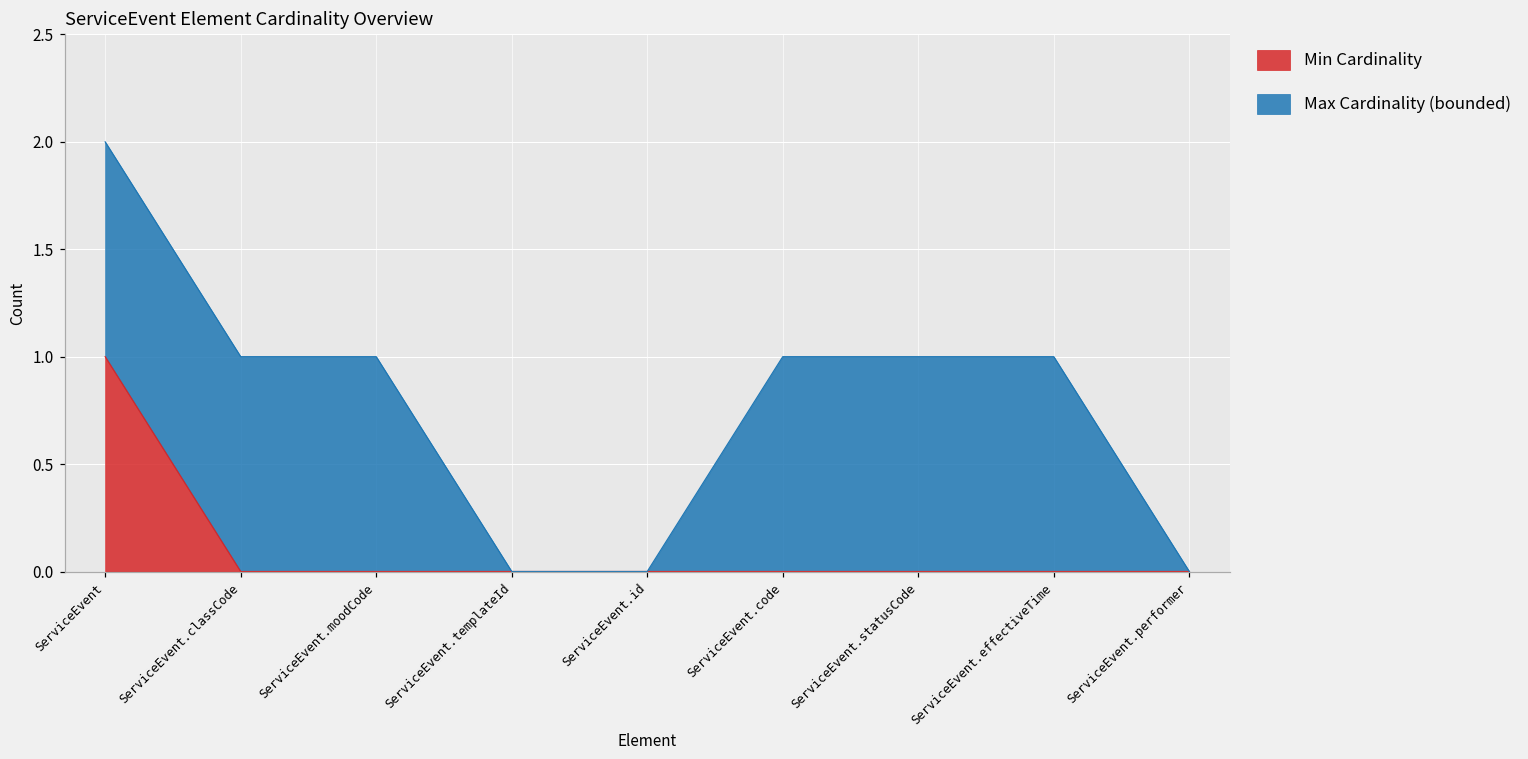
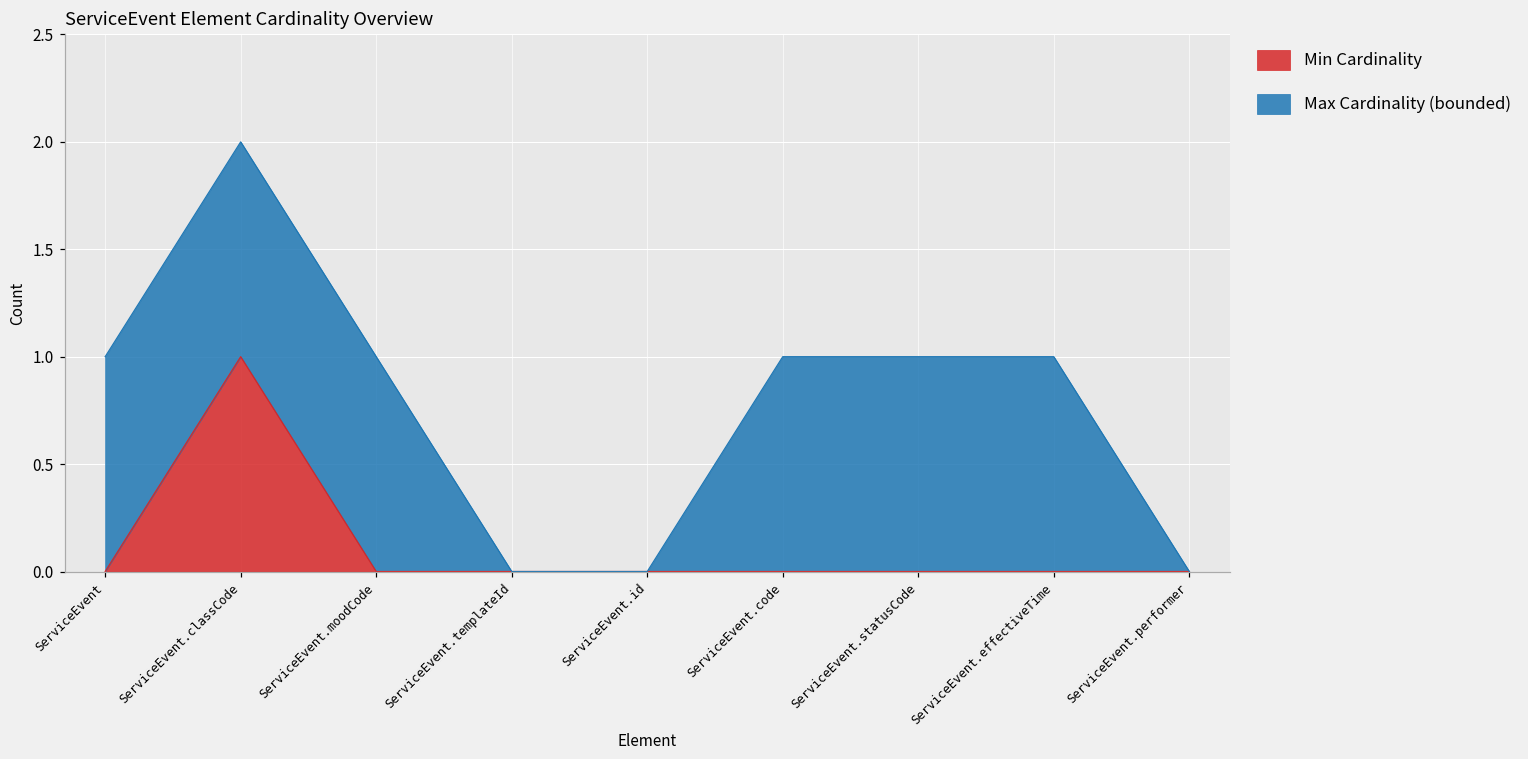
  {
    "Min Cardinality": {
-     "ServiceEvent": 1,
-     "ServiceEvent.classCode": 0,
+     "ServiceEvent": 0,
+     "ServiceEvent.classCode": 1,
      "ServiceEvent.moodCode": 0,
      "ServiceEvent.code": 0,
      "ServiceEvent.statusCode": 0,
      "ServiceEvent.effectiveTime": 0
    },
    "Max Cardinality (bounded)": {
      "ServiceEvent": 1,
      "ServiceEvent.classCode": 1,
      "ServiceEvent.moodCode": 1,
      "ServiceEvent.code": 1,
      "ServiceEvent.statusCode": 1,
      "ServiceEvent.effectiveTime": 1
    }
  }
